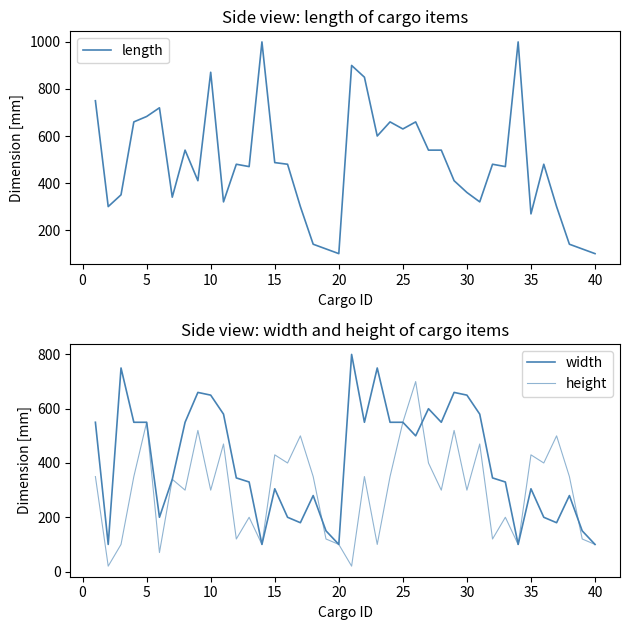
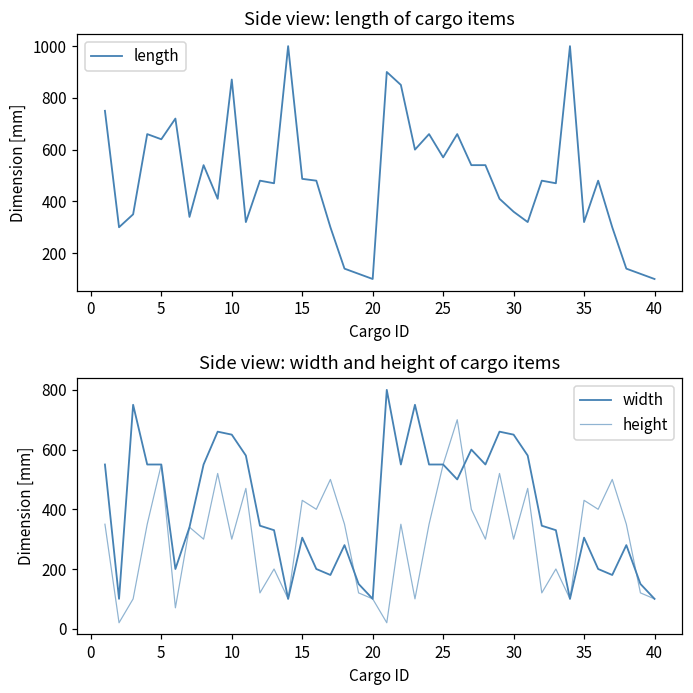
  {
    "Side view: length of cargo items": {
-     "5": 680,
+     "5": 640,
      "10": 870,
      "15": 490,
      "20": 100,
-     "25": 630,
+     "25": 570,
      "30": 360,
-     "35": 270,
+     "35": 320,
      "40": 100
    }
  }
